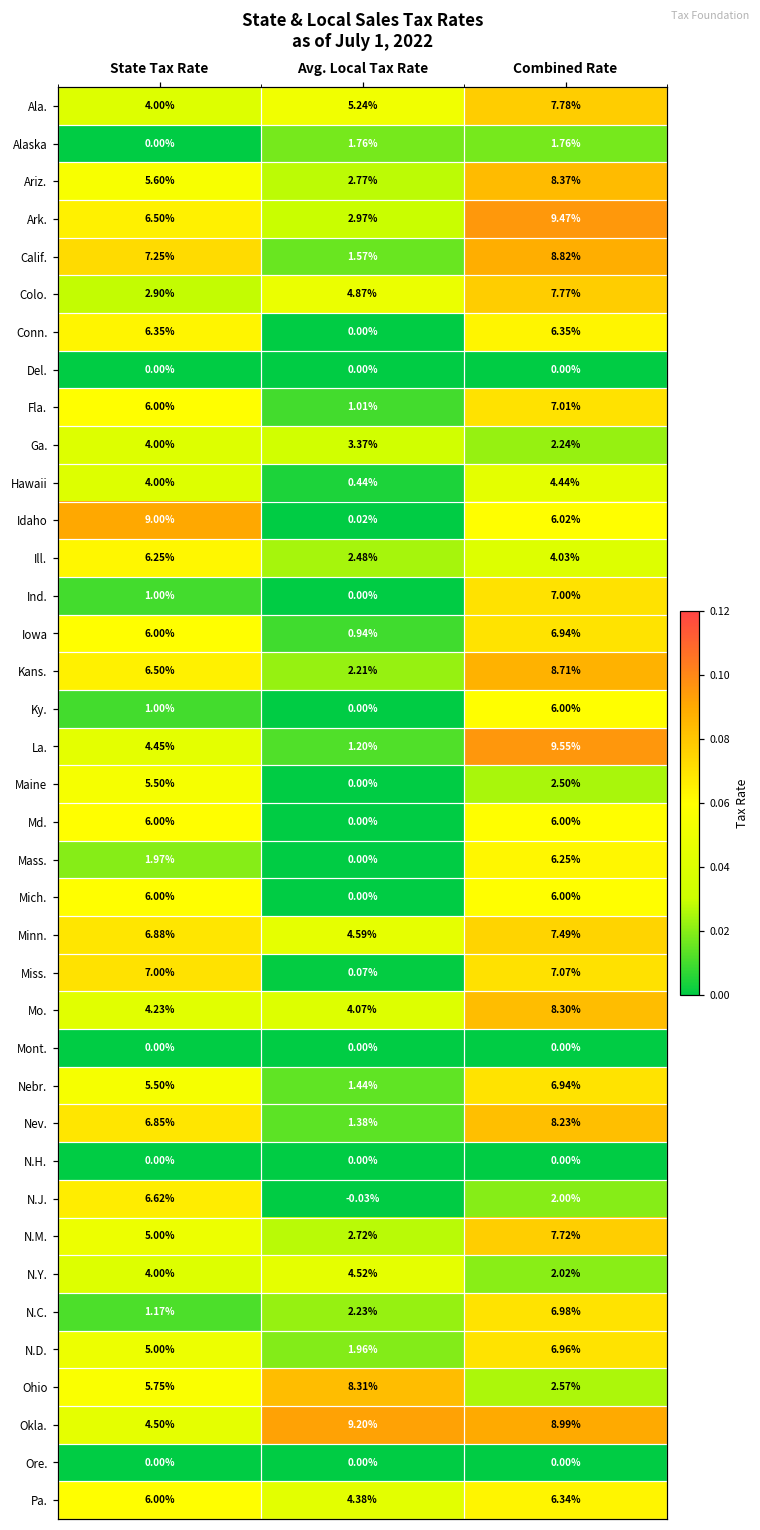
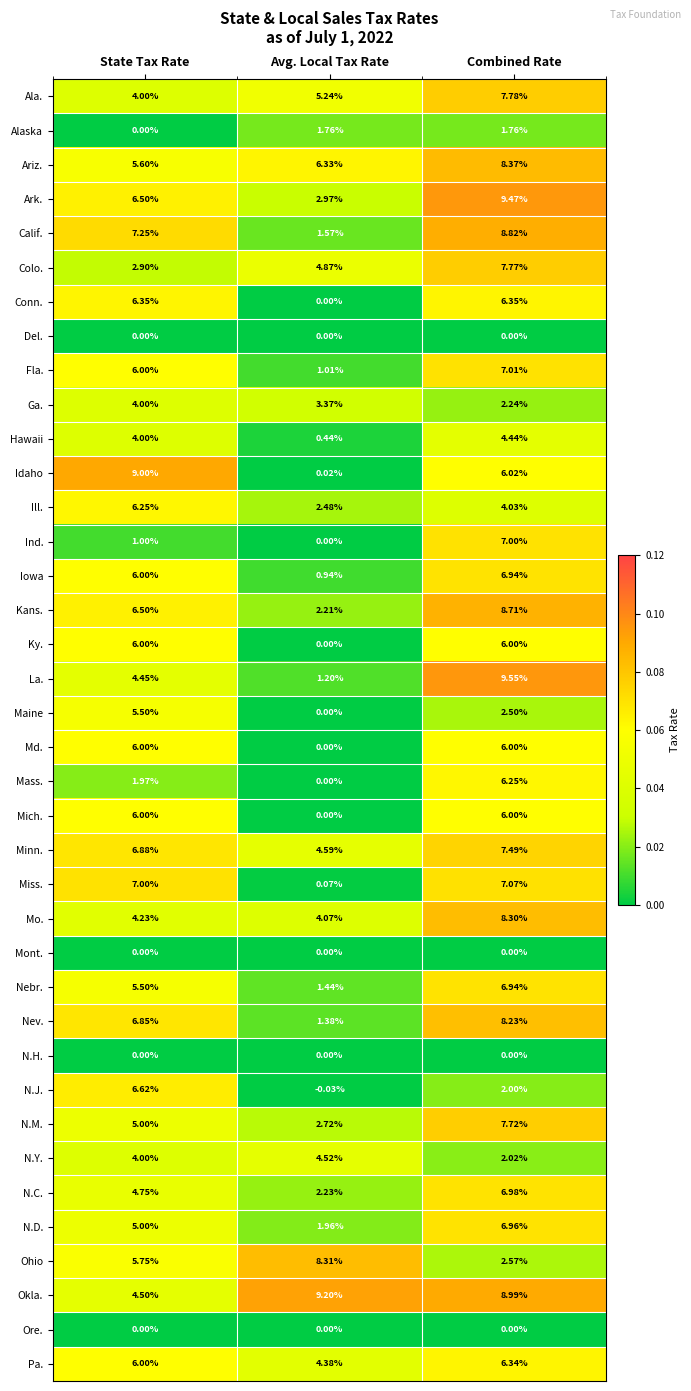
  {
    "Ala.": {
      "State Tax Rate": "4.00%",
      "Avg. Local Tax Rate": "5.24%",
      "Combined Rate": "7.78%"
    },
    "Alaska": {
      "State Tax Rate": "0.00%",
      "Avg. Local Tax Rate": "1.76%",
      "Combined Rate": "1.76%"
    },
    "Ariz.": {
      "State Tax Rate": "5.60%",
-     "Avg. Local Tax Rate": "2.77%",
+     "Avg. Local Tax Rate": "6.33%",
      "Combined Rate": "8.37%"
    },
    "Ark.": {
      "State Tax Rate": "6.50%",
      "Avg. Local Tax Rate": "2.97%",
      "Combined Rate": "9.47%"
    },
    "Calif.": {
      "State Tax Rate": "7.25%",
      "Avg. Local Tax Rate": "1.57%",
      "Combined Rate": "8.82%"
    },
    "Colo.": {
      "State Tax Rate": "2.90%",
      "Avg. Local Tax Rate": "4.87%",
      "Combined Rate": "7.77%"
    },
    "Conn.": {
      "State Tax Rate": "6.35%",
      "Avg. Local Tax Rate": "0.00%",
      "Combined Rate": "6.35%"
    },
    "Del.": {
      "State Tax Rate": "0.00%",
      "Avg. Local Tax Rate": "0.00%",
      "Combined Rate": "0.00%"
    },
    "Fla.": {
      "State Tax Rate": "6.00%",
      "Avg. Local Tax Rate": "1.01%",
      "Combined Rate": "7.01%"
    },
    "Ga.": {
      "State Tax Rate": "4.00%",
      "Avg. Local Tax Rate": "3.37%",
      "Combined Rate": "2.24%"
    },
    "Hawaii": {
      "State Tax Rate": "4.00%",
      "Avg. Local Tax Rate": "0.44%",
      "Combined Rate": "4.44%"
    },
    "Idaho": {
      "State Tax Rate": "9.00%",
      "Avg. Local Tax Rate": "0.02%",
      "Combined Rate": "6.02%"
    },
    "Ill.": {
      "State Tax Rate": "6.25%",
      "Avg. Local Tax Rate": "2.48%",
      "Combined Rate": "4.03%"
    },
    "Ind.": {
      "State Tax Rate": "1.00%",
      "Avg. Local Tax Rate": "0.00%",
      "Combined Rate": "7.00%"
    },
    "Iowa": {
      "State Tax Rate": "6.00%",
      "Avg. Local Tax Rate": "0.94%",
      "Combined Rate": "6.94%"
    },
    "Kans.": {
      "State Tax Rate": "6.50%",
      "Avg. Local Tax Rate": "2.21%",
      "Combined Rate": "8.71%"
    },
    "Ky.": {
-     "State Tax Rate": "1.00%",
+     "State Tax Rate": "6.00%",
      "Avg. Local Tax Rate": "0.00%",
      "Combined Rate": "6.00%"
    },
    "La.": {
      "State Tax Rate": "4.45%",
      "Avg. Local Tax Rate": "1.20%",
      "Combined Rate": "9.55%"
    },
    "Maine": {
      "State Tax Rate": "5.50%",
      "Avg. Local Tax Rate": "0.00%",
      "Combined Rate": "2.50%"
    },
    "Md.": {
      "State Tax Rate": "6.00%",
      "Avg. Local Tax Rate": "0.00%",
      "Combined Rate": "6.00%"
    },
    "Mass.": {
      "State Tax Rate": "1.97%",
      "Avg. Local Tax Rate": "0.00%",
      "Combined Rate": "6.25%"
    },
    "Mich.": {
      "State Tax Rate": "6.00%",
      "Avg. Local Tax Rate": "0.00%",
      "Combined Rate": "6.00%"
    },
    "Minn.": {
      "State Tax Rate": "6.88%",
      "Avg. Local Tax Rate": "4.59%",
      "Combined Rate": "7.49%"
    },
    "Miss.": {
      "State Tax Rate": "7.00%",
      "Avg. Local Tax Rate": "0.07%",
      "Combined Rate": "7.07%"
    },
    "Mo.": {
      "State Tax Rate": "4.23%",
      "Avg. Local Tax Rate": "4.07%",
      "Combined Rate": "8.30%"
    },
    "Mont.": {
      "State Tax Rate": "0.00%",
      "Avg. Local Tax Rate": "0.00%",
      "Combined Rate": "0.00%"
    },
    "Nebr.": {
      "State Tax Rate": "5.50%",
      "Avg. Local Tax Rate": "1.44%",
      "Combined Rate": "6.94%"
    },
    "Nev.": {
      "State Tax Rate": "6.85%",
      "Avg. Local Tax Rate": "1.38%",
      "Combined Rate": "8.23%"
    },
    "N.H.": {
      "State Tax Rate": "0.00%",
      "Avg. Local Tax Rate": "0.00%",
      "Combined Rate": "0.00%"
    },
    "N.J.": {
      "State Tax Rate": "6.62%",
      "Avg. Local Tax Rate": "-0.03%",
      "Combined Rate": "2.00%"
    },
    "N.M.": {
      "State Tax Rate": "5.00%",
      "Avg. Local Tax Rate": "2.72%",
      "Combined Rate": "7.72%"
    },
    "N.Y.": {
      "State Tax Rate": "4.00%",
      "Avg. Local Tax Rate": "4.52%",
      "Combined Rate": "2.02%"
    },
    "N.C.": {
-     "State Tax Rate": "1.17%",
+     "State Tax Rate": "4.75%",
      "Avg. Local Tax Rate": "2.23%",
      "Combined Rate": "6.98%"
    },
    "N.D.": {
      "State Tax Rate": "5.00%",
      "Avg. Local Tax Rate": "1.96%",
      "Combined Rate": "6.96%"
    },
    "Ohio": {
      "State Tax Rate": "5.75%",
      "Avg. Local Tax Rate": "8.31%",
      "Combined Rate": "2.57%"
    },
    "Okla.": {
      "State Tax Rate": "4.50%",
      "Avg. Local Tax Rate": "9.20%",
      "Combined Rate": "8.99%"
    },
    "Ore.": {
      "State Tax Rate": "0.00%",
      "Avg. Local Tax Rate": "0.00%",
      "Combined Rate": "0.00%"
    },
    "Pa.": {
      "State Tax Rate": "6.00%",
      "Avg. Local Tax Rate": "4.38%",
      "Combined Rate": "6.34%"
    }
  }
